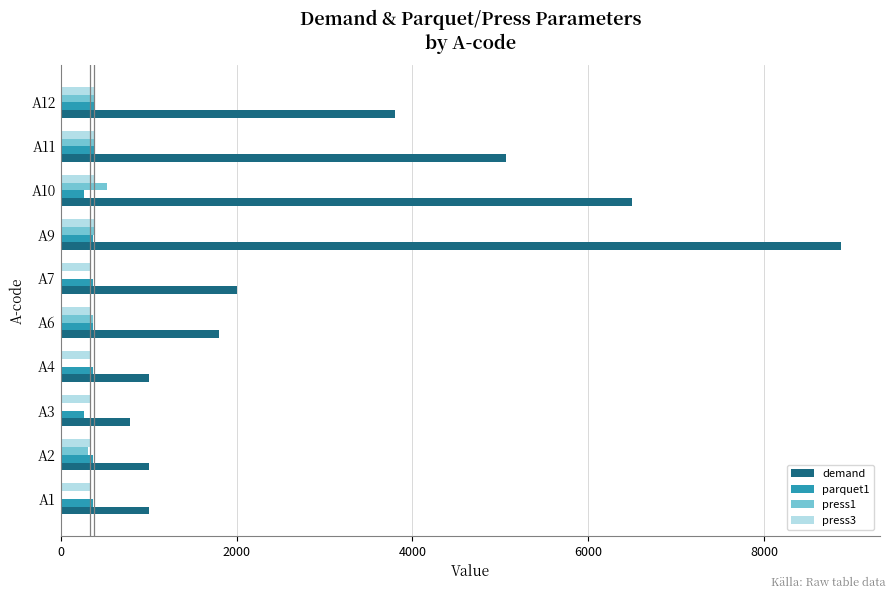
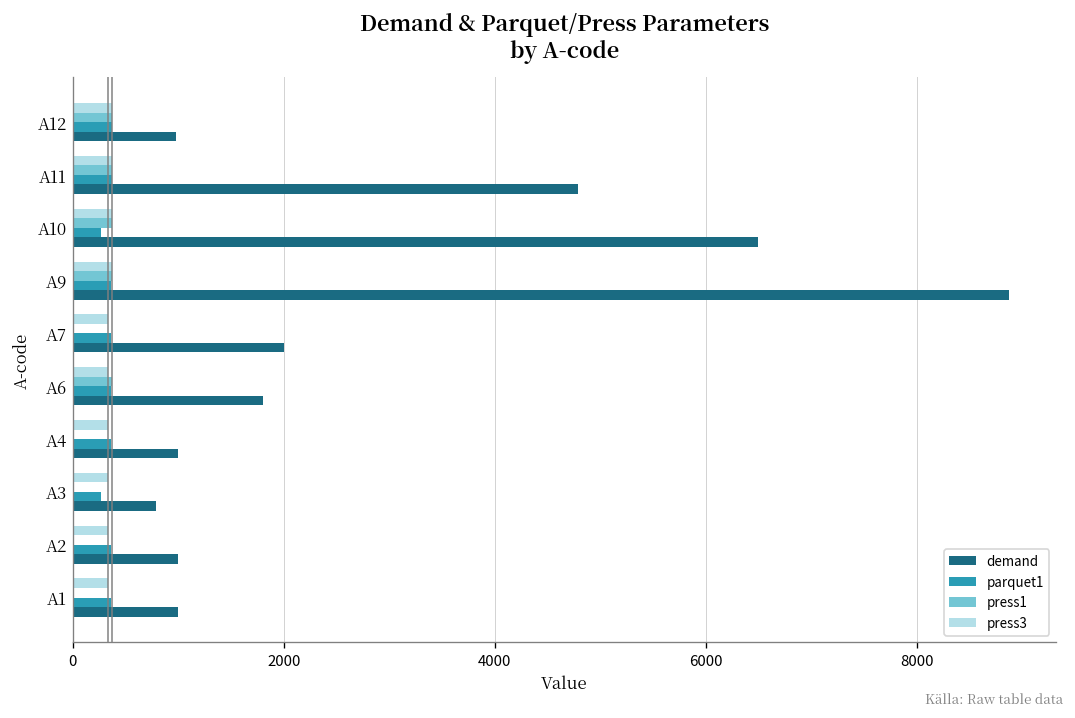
  {
    "demand": {
-     "A12": 3800,
-     "A11": 5100,
+     "A12": 1000,
+     "A11": 4800,
      "A10": 6500,
      "A9": 8900,
      "A7": 2000,
      "A6": 1800,
      "A4": 1000,
      "A3": 800,
      "A2": 1000,
      "A1": 1000
    },
    "parquet1": {
      "A12": 400,
      "A11": 400,
      "A10": 300,
      "A9": 400,
      "A7": 400,
      "A6": 400,
      "A4": 400,
      "A3": 300,
      "A2": 400,
      "A1": 400
    },
    "press1": {
      "A12": 400,
      "A11": 400,
-     "A10": 500,
+     "A10": 400,
      "A9": 400,
      "A7": 0,
      "A6": 400,
      "A4": 0,
      "A3": 0,
-     "A2": 300,
+     "A2": 0,
      "A1": 0
    },
    "press3": {
      "A12": 400,
      "A11": 400,
      "A10": 400,
      "A9": 400,
      "A7": 300,
      "A6": 300,
      "A4": 300,
      "A3": 300,
      "A2": 300,
      "A1": 300
    }
  }
